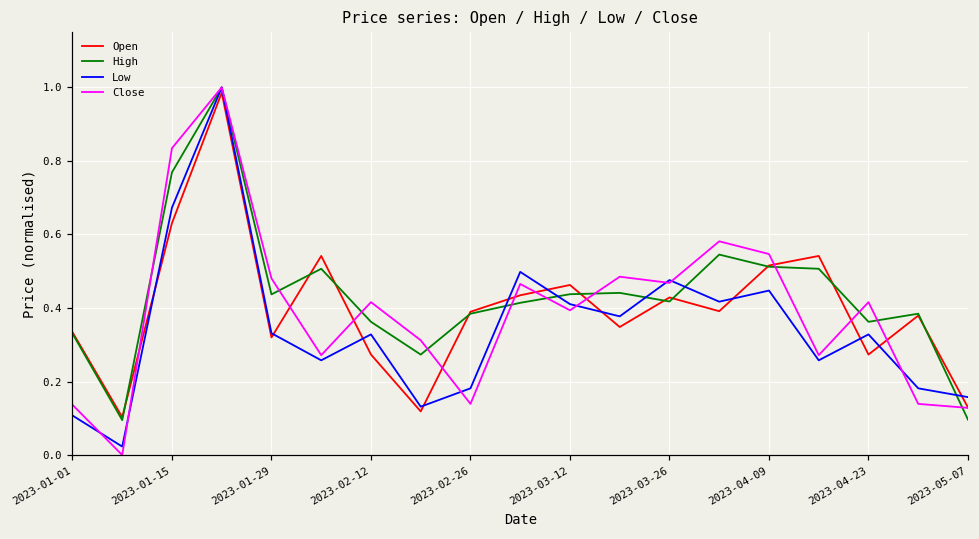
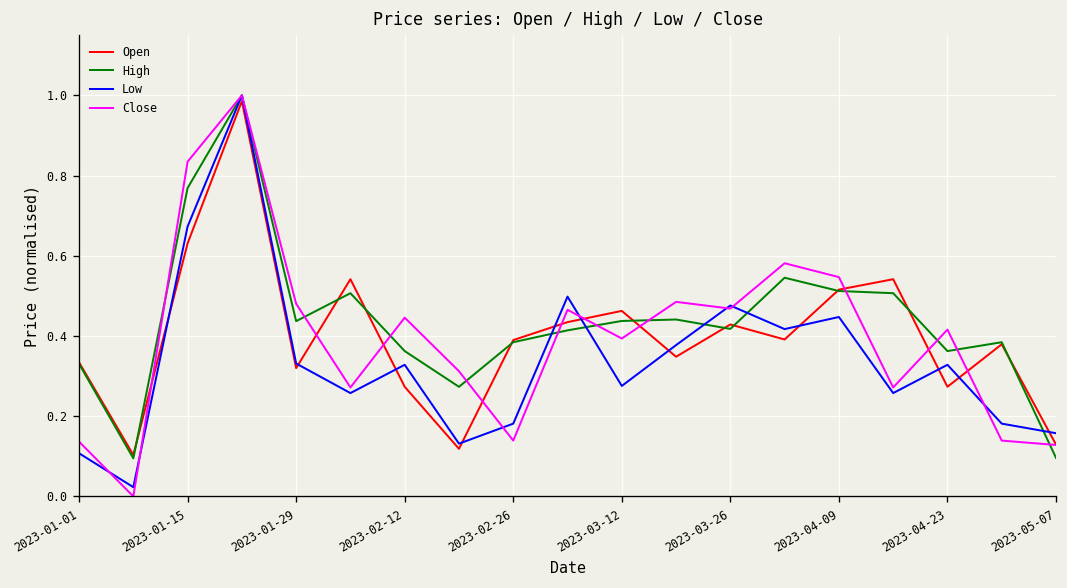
  {
    "Open": {
      "2023-01-15": 0.63,
      "2023-01-29": 0.32,
      "2023-02-12": 0.27,
      "2023-03-12": 0.46,
      "2023-03-26": 0.43,
      "2023-04-23": 0.27
    },
    "High": {
      "2023-01-15": 0.77,
      "2023-01-29": 0.44,
      "2023-02-12": 0.36,
      "2023-03-12": 0.44,
      "2023-03-26": 0.42,
      "2023-04-23": 0.36,
      "2023-05-07": 0.10
    },
    "Low": {
      "2023-01-01": 0.11,
      "2023-01-15": 0.67,
      "2023-01-29": 0.33,
      "2023-02-12": 0.33,
      "2023-02-26": 0.18,
-     "2023-03-12": 0.41,
+     "2023-03-12": 0.28,
      "2023-03-26": 0.48,
      "2023-04-09": 0.45,
      "2023-04-23": 0.33,
      "2023-05-07": 0.16
    },
    "Close": {
      "2023-01-01": 0.14,
      "2023-01-15": 0.83,
      "2023-01-29": 0.48,
-     "2023-02-12": 0.42,
+     "2023-02-12": 0.45,
      "2023-02-26": 0.14,
      "2023-03-12": 0.39,
      "2023-03-26": 0.47,
      "2023-04-09": 0.55,
      "2023-04-23": 0.42
    }
  }
